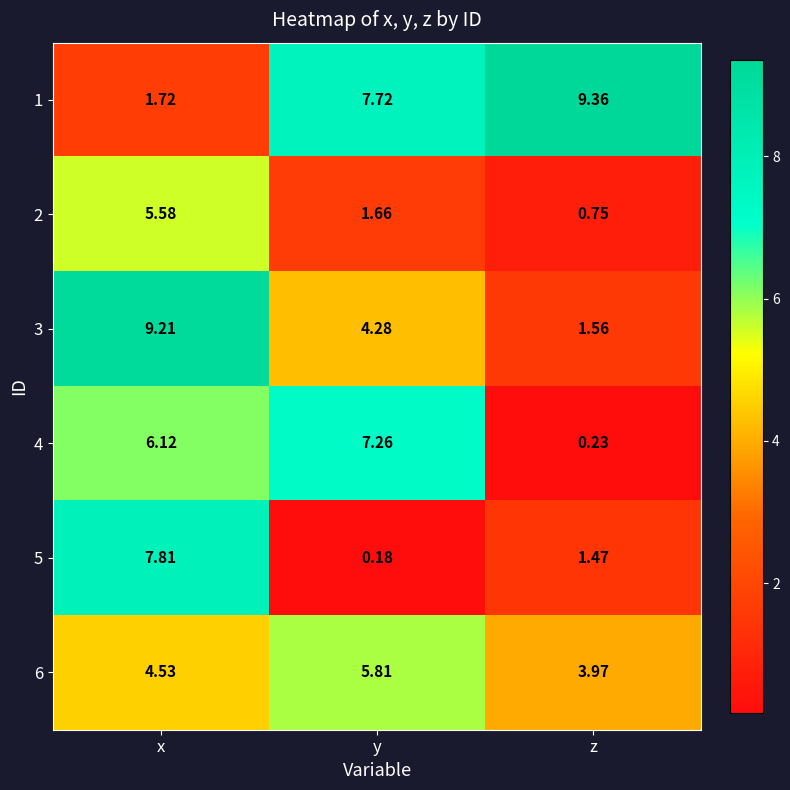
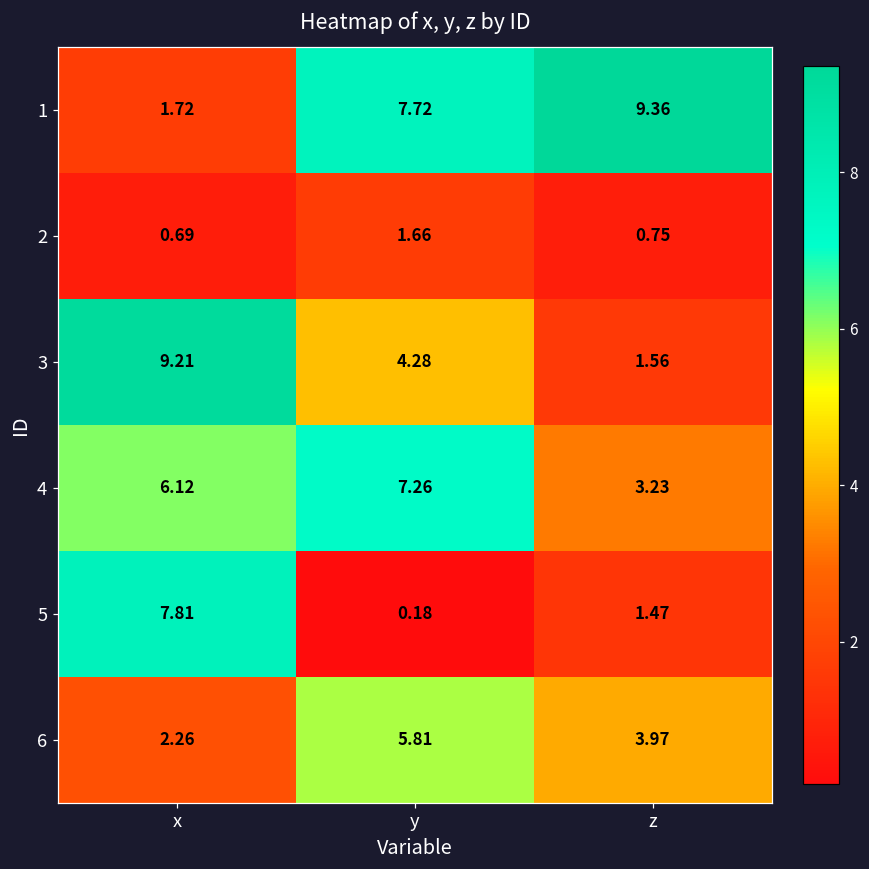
  {
    "1": {
      "x": 1.72,
      "y": 7.72,
      "z": 9.36
    },
    "2": {
-     "x": 5.58,
+     "x": 0.69,
      "y": 1.66,
      "z": 0.75
    },
    "3": {
      "x": 9.21,
      "y": 4.28,
      "z": 1.56
    },
    "4": {
      "x": 6.12,
      "y": 7.26,
-     "z": 0.23
+     "z": 3.23
    },
    "5": {
      "x": 7.81,
      "y": 0.18,
      "z": 1.47
    },
    "6": {
-     "x": 4.53,
+     "x": 2.26,
      "y": 5.81,
      "z": 3.97
    }
  }
